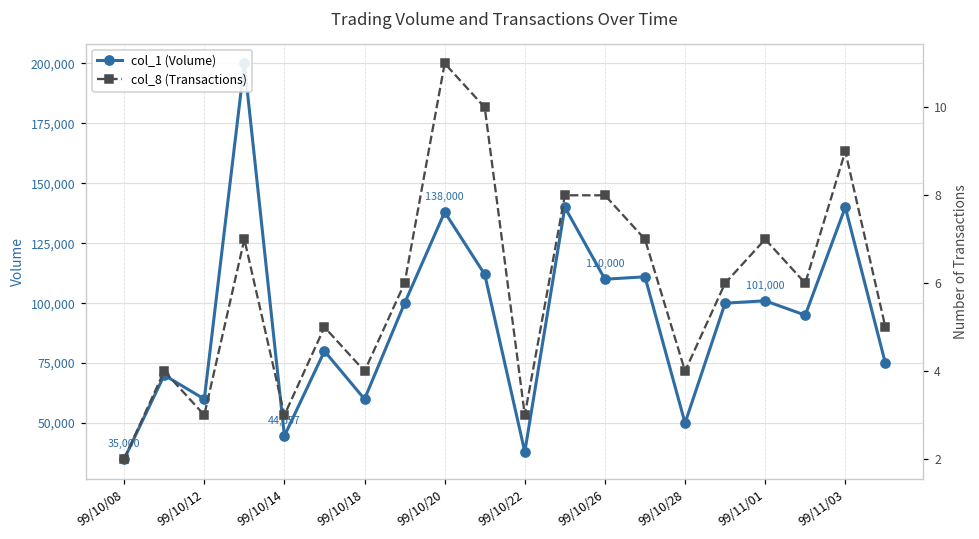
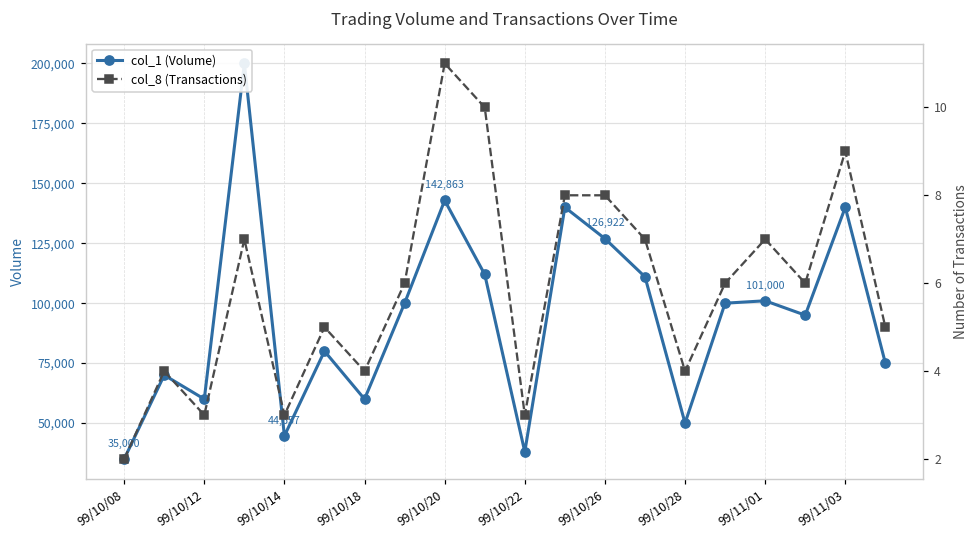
  {
    "col_1 (Volume)": {
      "99/10/08": "35,000",
-     "99/10/20": "138,000",
-     "99/10/26": "110,000",
+     "99/10/20": "142,863",
+     "99/10/26": "126,922",
      "99/11/01": "101,000"
    }
  }
